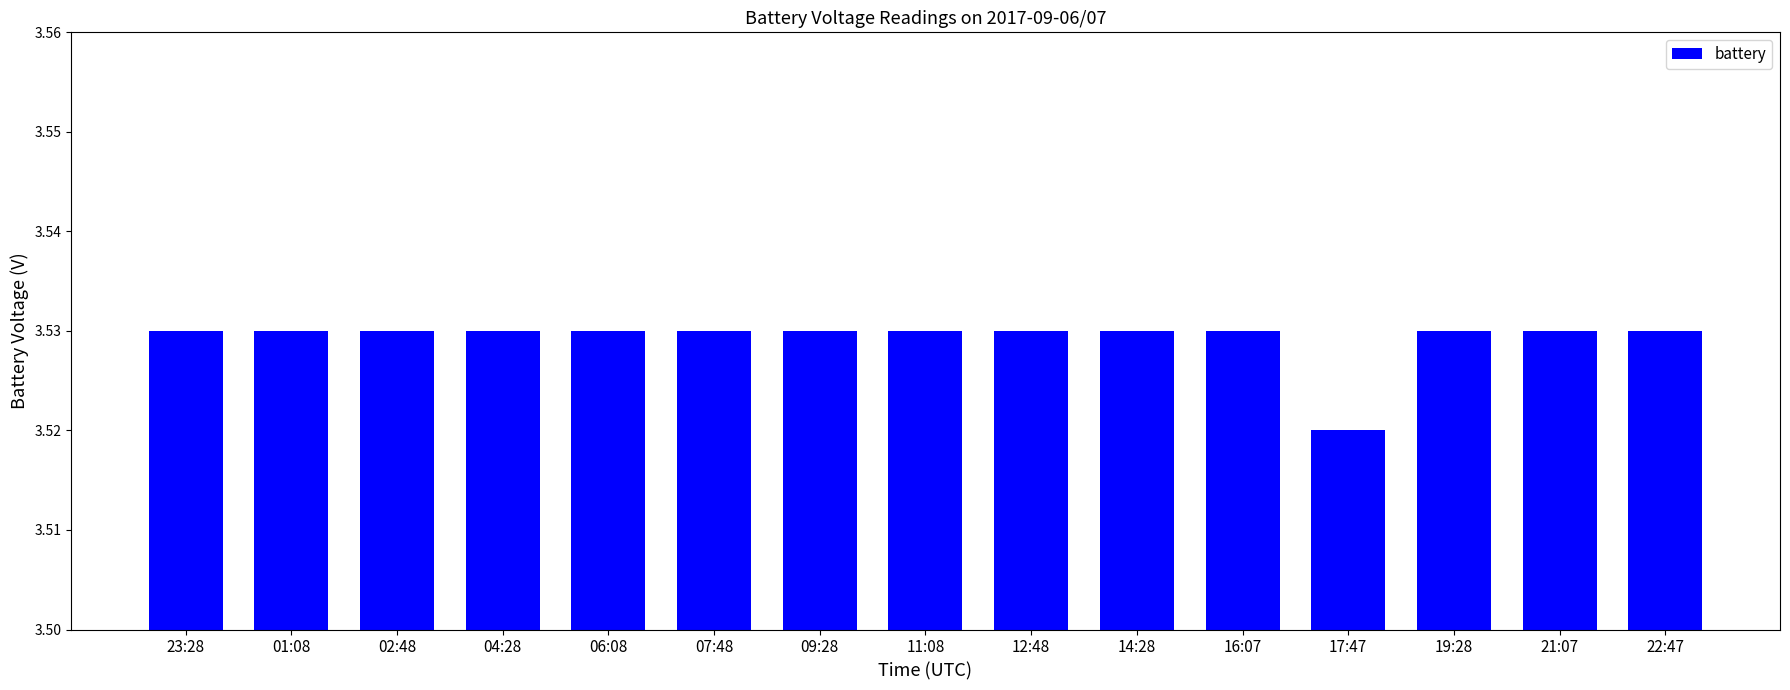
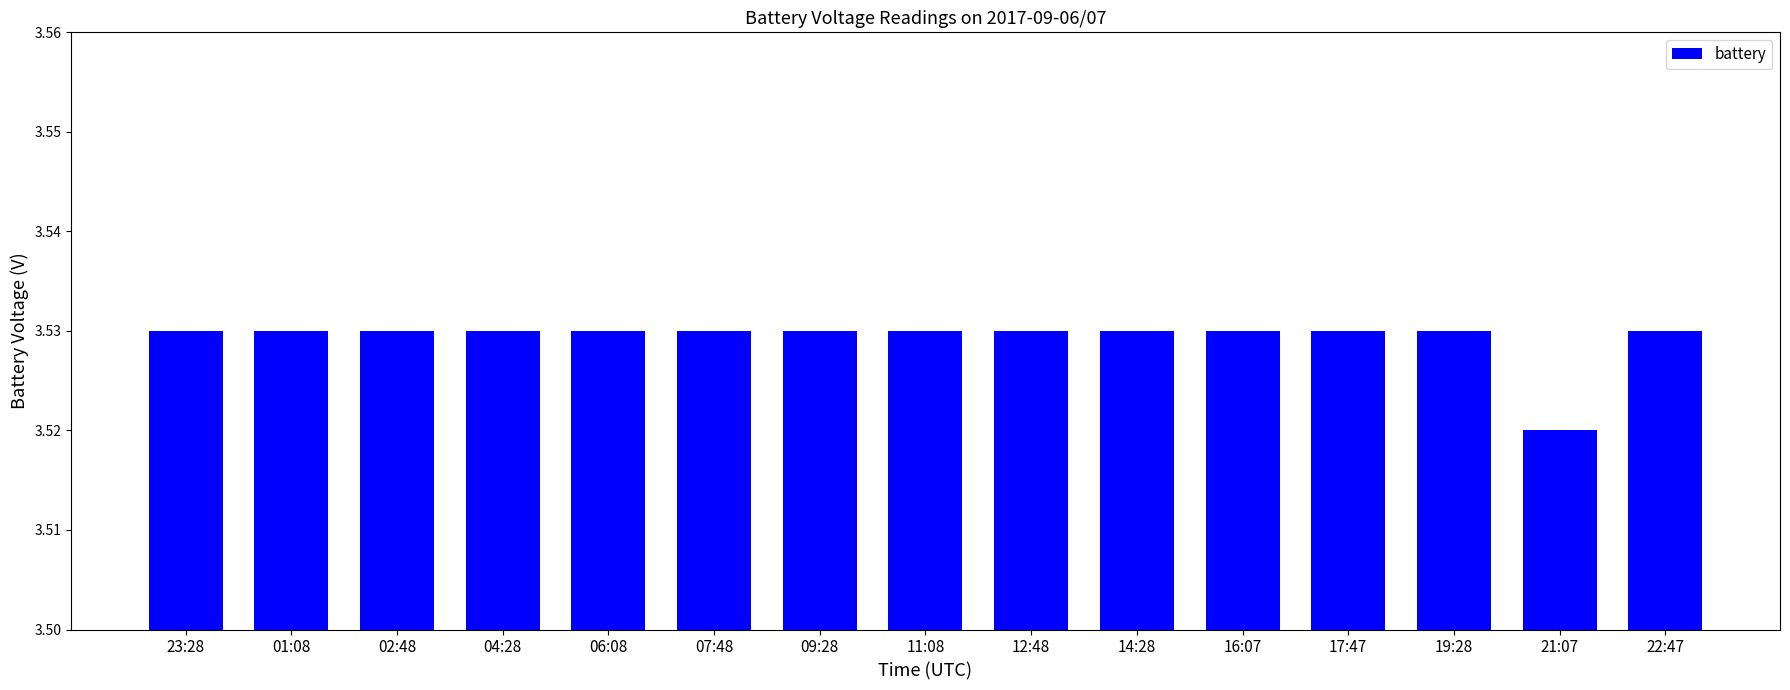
  {
    "23:28": 3.53,
    "01:08": 3.53,
    "02:48": 3.53,
    "04:28": 3.53,
    "06:08": 3.53,
    "07:48": 3.53,
    "09:28": 3.53,
    "11:08": 3.53,
    "12:48": 3.53,
    "14:28": 3.53,
    "16:07": 3.53,
-   "17:47": 3.52,
+   "17:47": 3.53,
    "19:28": 3.53,
-   "21:07": 3.53,
+   "21:07": 3.52,
    "22:47": 3.53
  }
